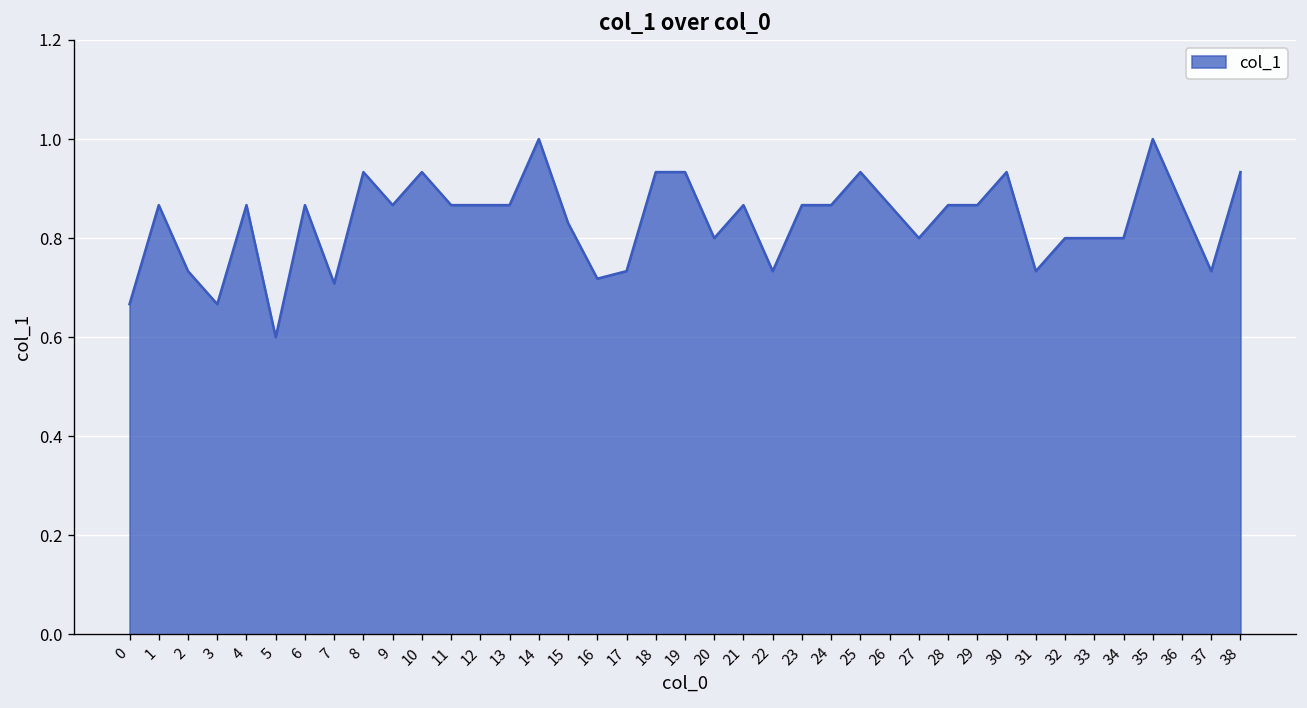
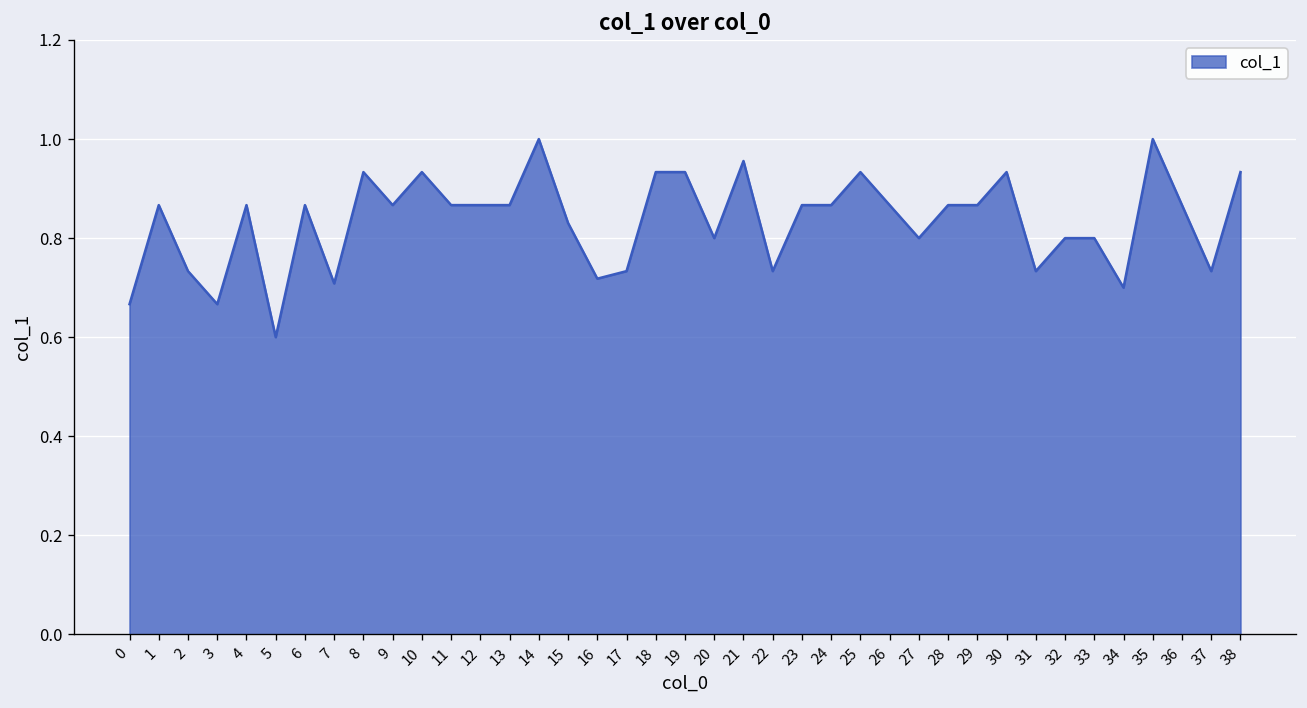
  {
    "0": 0.67,
    "1": 0.87,
    "2": 0.73,
    "3": 0.67,
    "4": 0.87,
    "5": 0.60,
    "6": 0.87,
    "7": 0.71,
    "8": 0.93,
    "9": 0.87,
    "10": 0.93,
    "11": 0.87,
    "12": 0.87,
    "13": 0.87,
    "14": 1.00,
    "15": 0.83,
    "16": 0.72,
    "17": 0.73,
    "18": 0.93,
    "19": 0.93,
    "20": 0.80,
-   "21": 0.87,
+   "21": 0.96,
    "22": 0.73,
    "23": 0.87,
    "24": 0.87,
    "25": 0.93,
    "26": 0.87,
    "27": 0.80,
    "28": 0.87,
    "29": 0.87,
    "30": 0.93,
    "31": 0.73,
    "32": 0.80,
    "33": 0.80,
-   "34": 0.8,
+   "34": 0.7,
    "35": 1.00,
    "36": 0.87,
    "37": 0.73,
    "38": 0.93
  }
